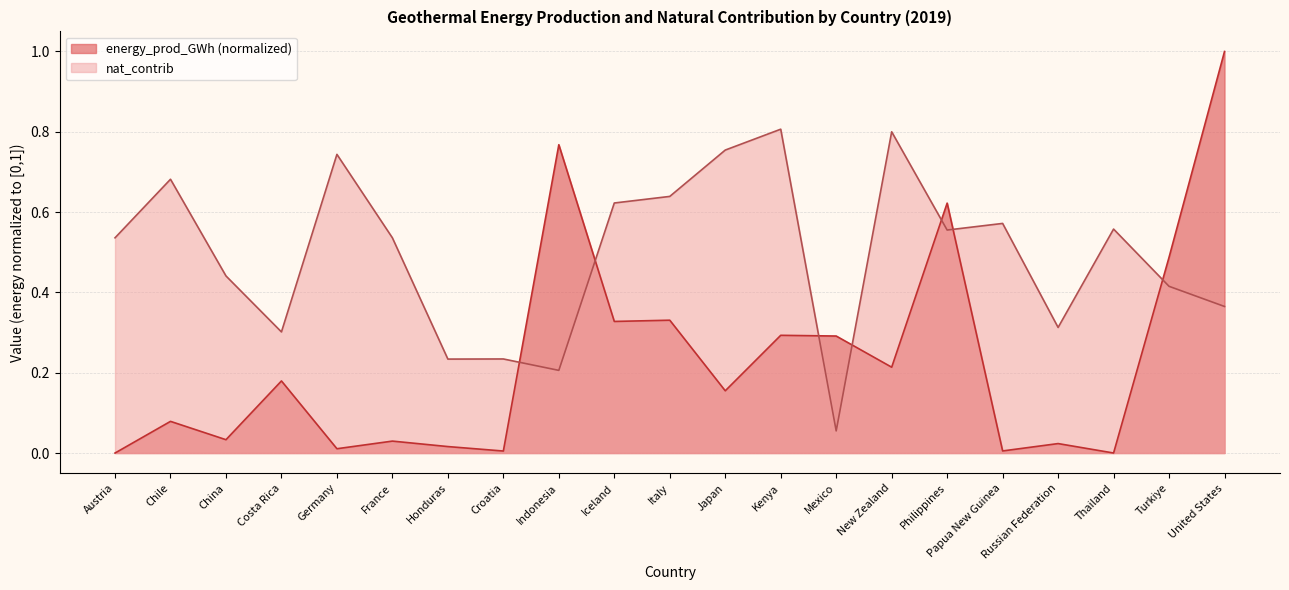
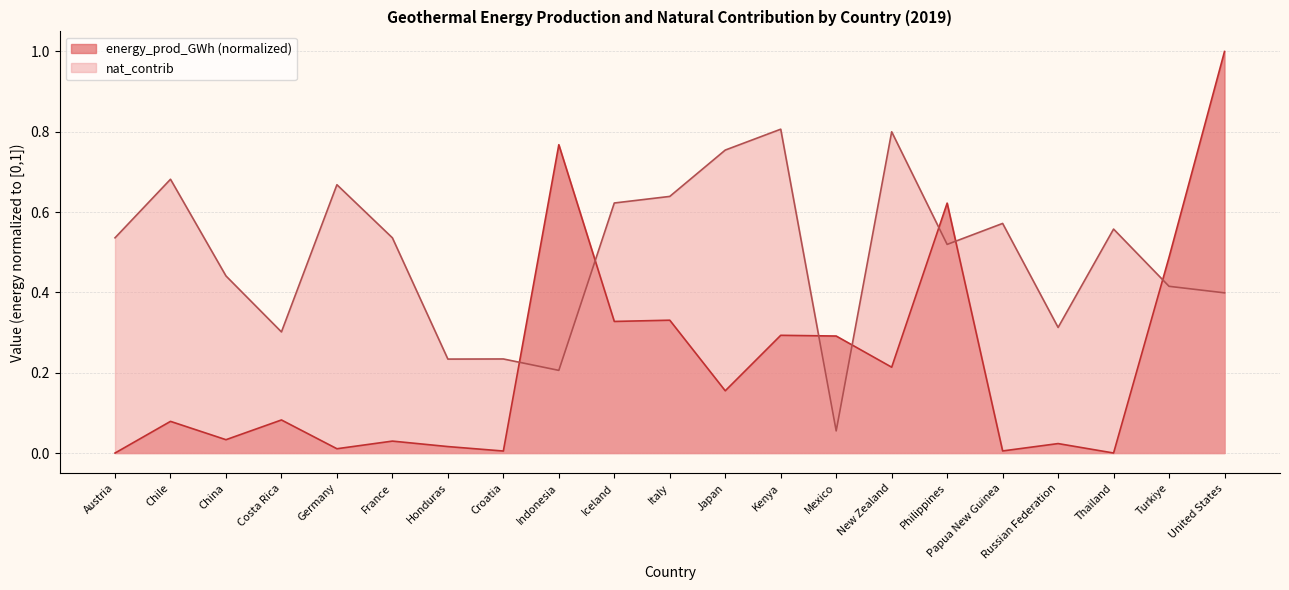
  {
    "energy_prod_GWh (normalized)": {
      "Austria": 0.00,
      "Chile": 0.08,
      "China": 0.03,
-     "Costa Rica": 0.18,
+     "Costa Rica": 0.08,
      "Germany": 0.01,
      "France": 0.03,
      "Honduras": 0.02,
      "Croatia": 0.01,
      "Indonesia": 0.77,
      "Iceland": 0.33,
      "Italy": 0.33,
      "Japan": 0.16,
      "Kenya": 0.29,
      "Mexico": 0.29,
      "New Zealand": 0.21,
      "Philippines": 0.62,
      "Papua New Guinea": 0.01,
      "Russian Federation": 0.02,
      "Thailand": 0.00,
      "Turkiye": 0.49,
      "United States": 1.00
    },
    "nat_contrib": {
      "Austria": 0.54,
      "Chile": 0.68,
      "China": 0.44,
      "Costa Rica": 0.30,
-     "Germany": 0.74,
+     "Germany": 0.67,
      "France": 0.54,
      "Honduras": 0.23,
      "Croatia": 0.23,
      "Indonesia": 0.21,
      "Iceland": 0.62,
      "Italy": 0.64,
      "Japan": 0.75,
      "Kenya": 0.81,
      "Mexico": 0.06,
      "New Zealand": 0.80,
-     "Philippines": 0.56,
+     "Philippines": 0.52,
      "Papua New Guinea": 0.57,
      "Russian Federation": 0.31,
      "Thailand": 0.56,
      "Turkiye": 0.42,
-     "United States": 0.36
+     "United States": 0.40
    }
  }
